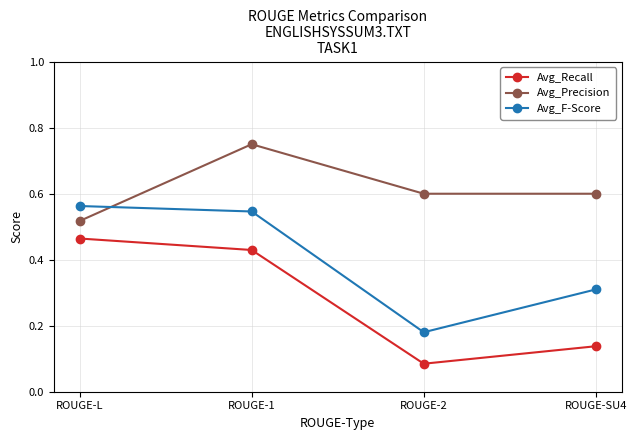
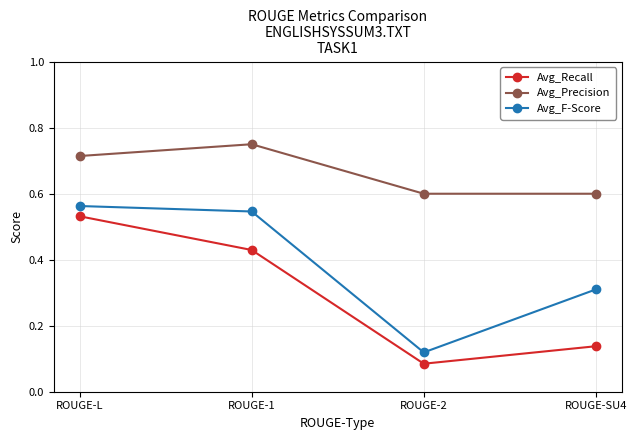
  {
    "Avg_Recall": {
-     "ROUGE-L": 0.46,
+     "ROUGE-L": 0.53,
      "ROUGE-1": 0.43,
      "ROUGE-2": 0.08,
      "ROUGE-SU4": 0.14
    },
    "Avg_Precision": {
-     "ROUGE-L": 0.52,
+     "ROUGE-L": 0.71,
      "ROUGE-1": 0.75,
      "ROUGE-2": 0.60,
      "ROUGE-SU4": 0.60
    },
    "Avg_F-Score": {
      "ROUGE-L": 0.56,
      "ROUGE-1": 0.55,
-     "ROUGE-2": 0.18,
+     "ROUGE-2": 0.12,
      "ROUGE-SU4": 0.31
    }
  }
